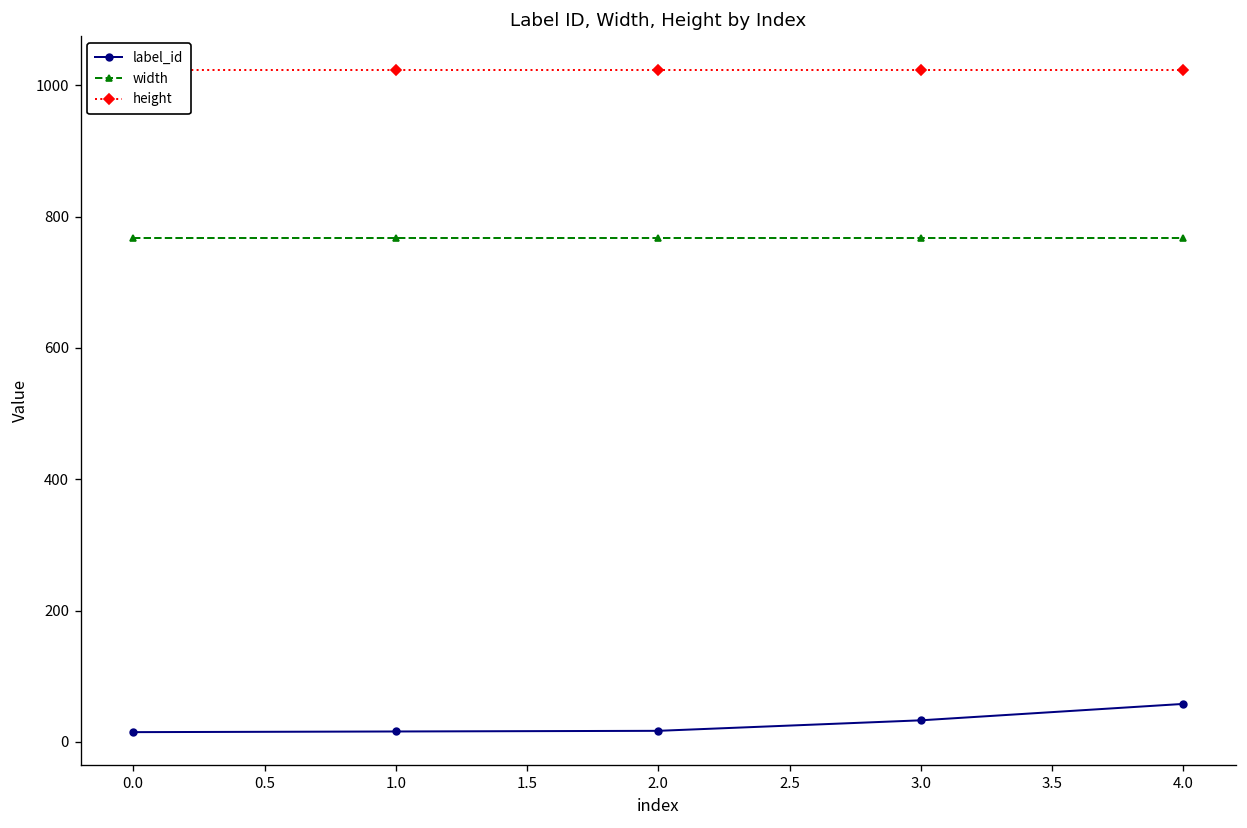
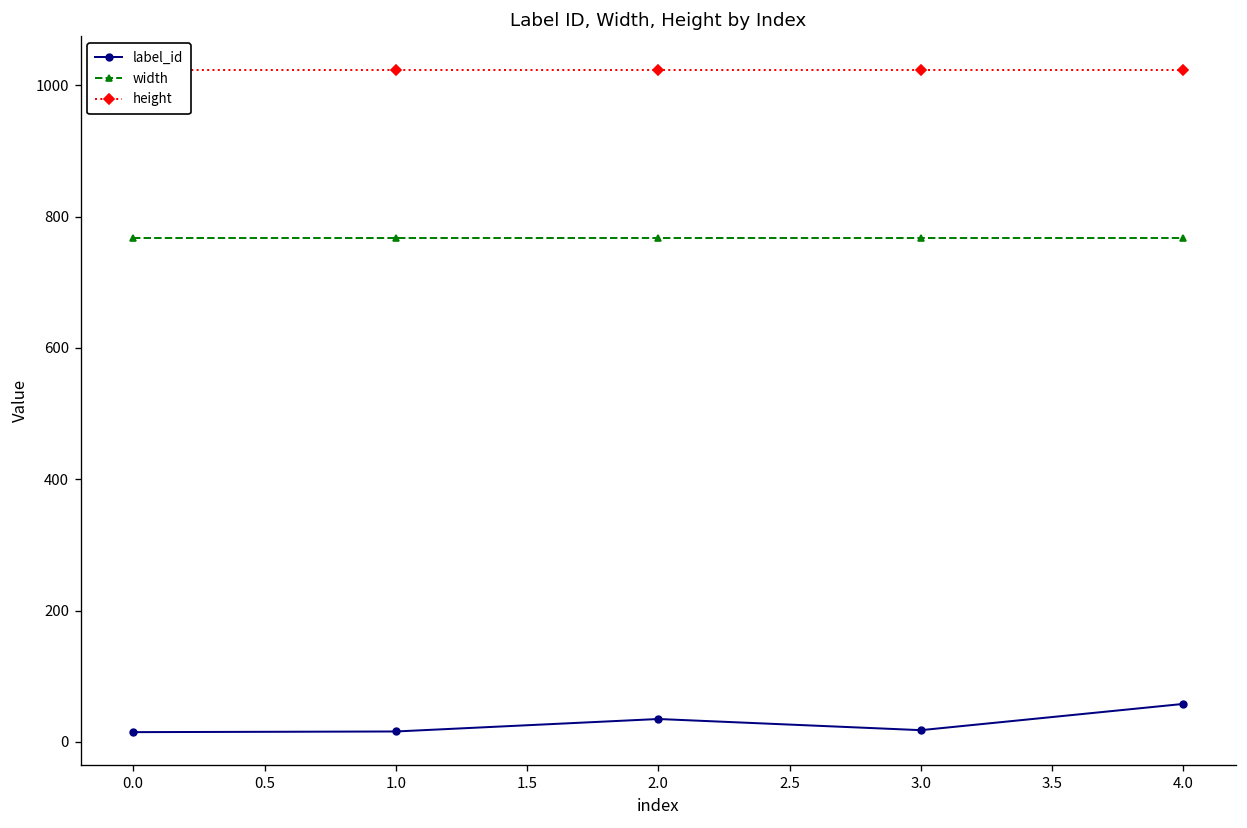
  {
    "label_id": {
      "0.0": 20,
      "1.0": 20,
-     "2.0": 20,
-     "3.0": 30,
+     "2.0": 40,
+     "3.0": 20,
      "4.0": 60
    },
    "width": {
      "0.0": 770,
      "1.0": 770,
      "2.0": 770,
      "3.0": 770,
      "4.0": 770
    },
    "height": {
      "1.0": 1020,
      "2.0": 1020,
      "3.0": 1020,
      "4.0": 1020
    }
  }
